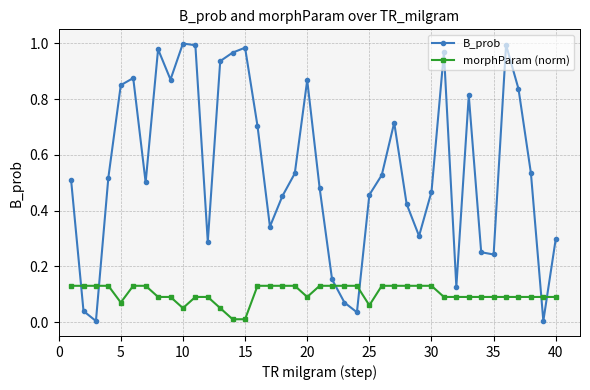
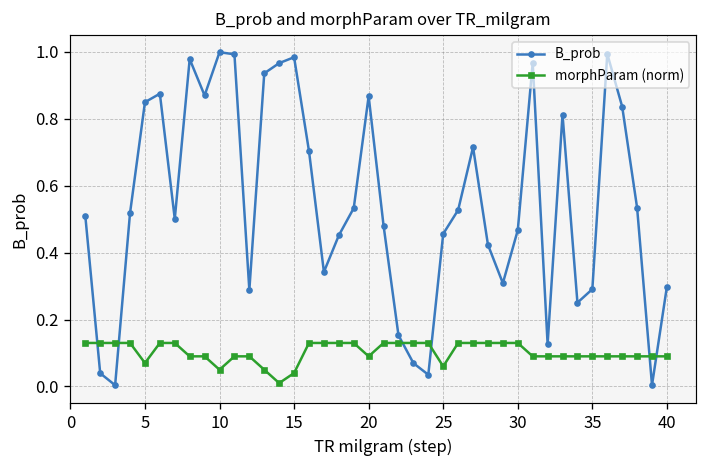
  {
    "B_prob": {
      "5": 0.85,
      "10": 1.00,
      "15": 0.98,
      "20": 0.87,
      "25": 0.46,
      "30": 0.47,
-     "35": 0.24,
+     "35": 0.29,
      "40": 0.30
    },
    "morphParam (norm)": {
      "5": 0.07,
      "10": 0.05,
-     "15": 0.01,
+     "15": 0.04,
      "20": 0.09,
      "25": 0.06,
      "30": 0.13,
      "35": 0.09,
      "40": 0.09
    }
  }
